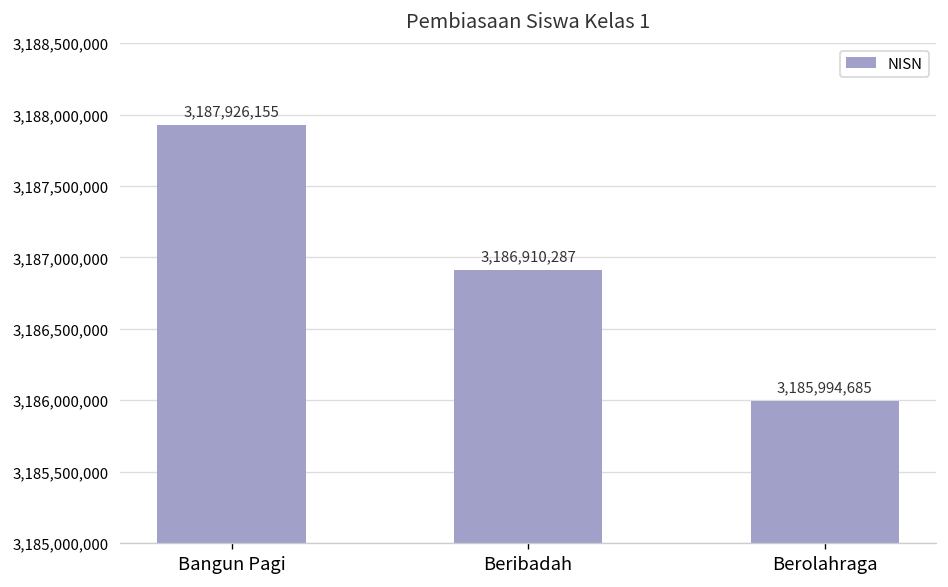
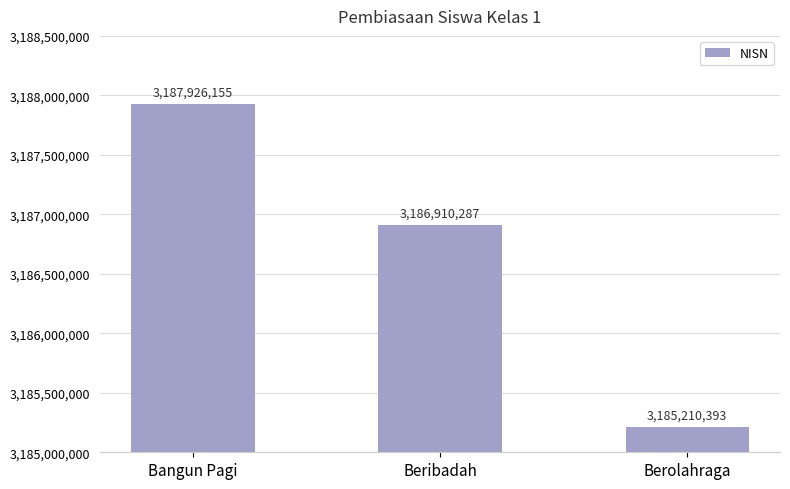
  {
    "Bangun Pagi": "3,187,926,155",
    "Beribadah": "3,186,910,287",
-   "Berolahraga": "3,185,994,685"
+   "Berolahraga": "3,185,210,393"
  }
